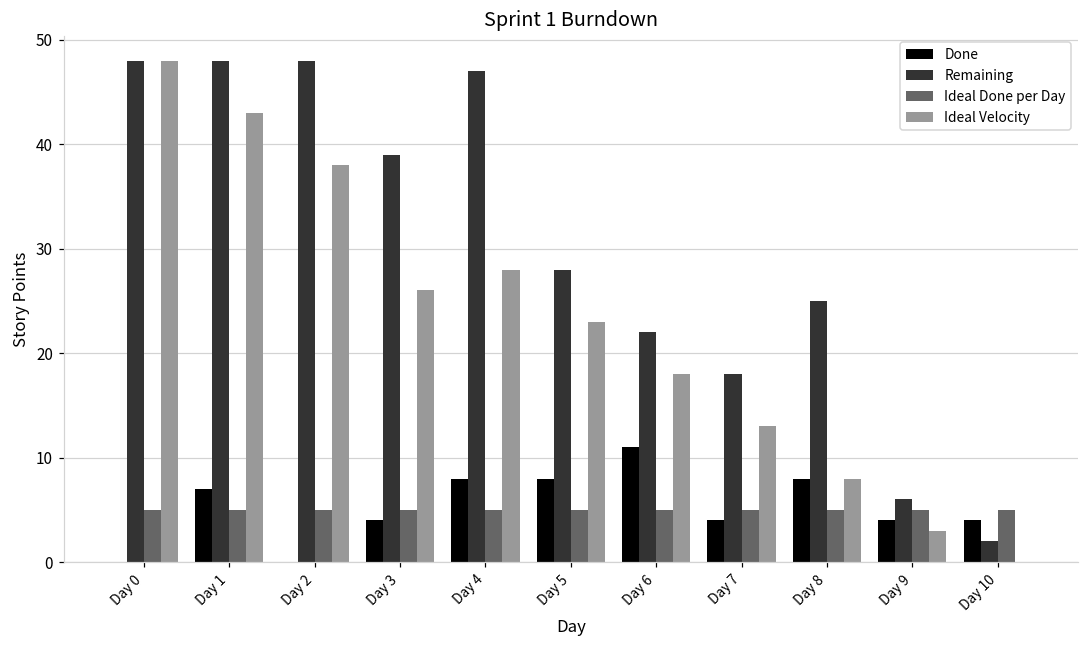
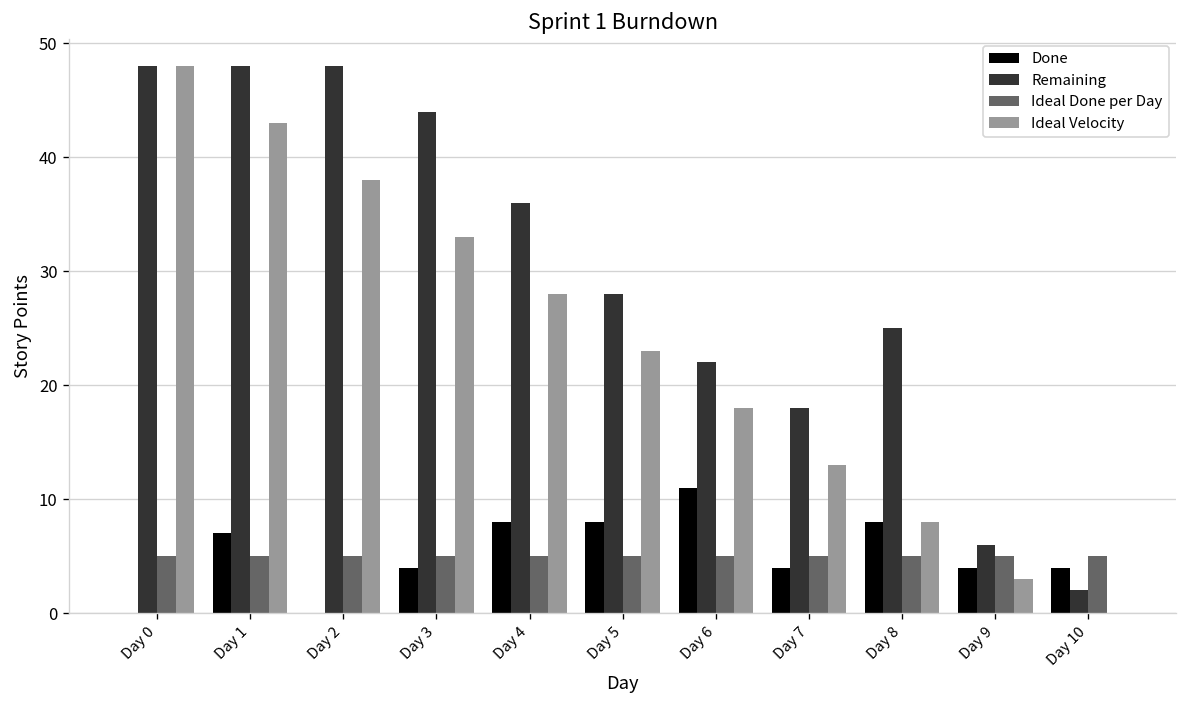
  {
    "Done": {
      "Day 0": 0,
      "Day 1": 7,
      "Day 2": 0,
      "Day 3": 4,
      "Day 4": 8,
      "Day 5": 8,
      "Day 6": 11,
      "Day 7": 4,
      "Day 8": 8,
      "Day 9": 4,
      "Day 10": 4
    },
    "Remaining": {
      "Day 0": 48,
      "Day 1": 48,
      "Day 2": 48,
-     "Day 3": 39,
-     "Day 4": 47,
+     "Day 3": 44,
+     "Day 4": 36,
      "Day 5": 28,
      "Day 6": 22,
      "Day 7": 18,
      "Day 8": 25,
      "Day 9": 6,
      "Day 10": 2
    },
    "Ideal Done per Day": {
      "Day 0": 5,
      "Day 1": 5,
      "Day 2": 5,
      "Day 3": 5,
      "Day 4": 5,
      "Day 5": 5,
      "Day 6": 5,
      "Day 7": 5,
      "Day 8": 5,
      "Day 9": 5,
      "Day 10": 5
    },
    "Ideal Velocity": {
      "Day 0": 48,
      "Day 1": 43,
      "Day 2": 38,
-     "Day 3": 26,
+     "Day 3": 33,
      "Day 4": 28,
      "Day 5": 23,
      "Day 6": 18,
      "Day 7": 13,
      "Day 8": 8,
      "Day 9": 3,
      "Day 10": 0
    }
  }
